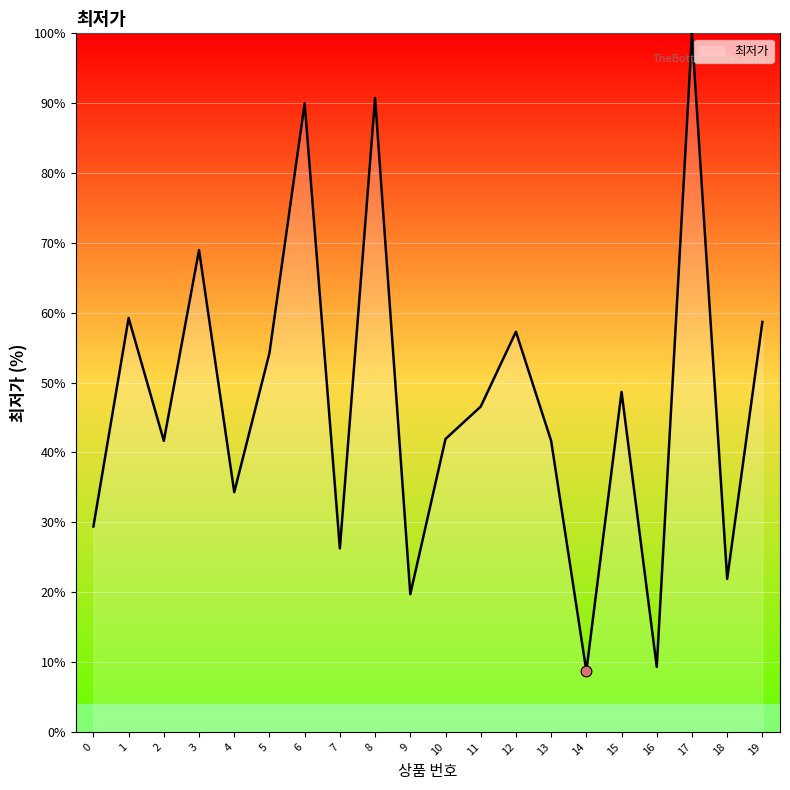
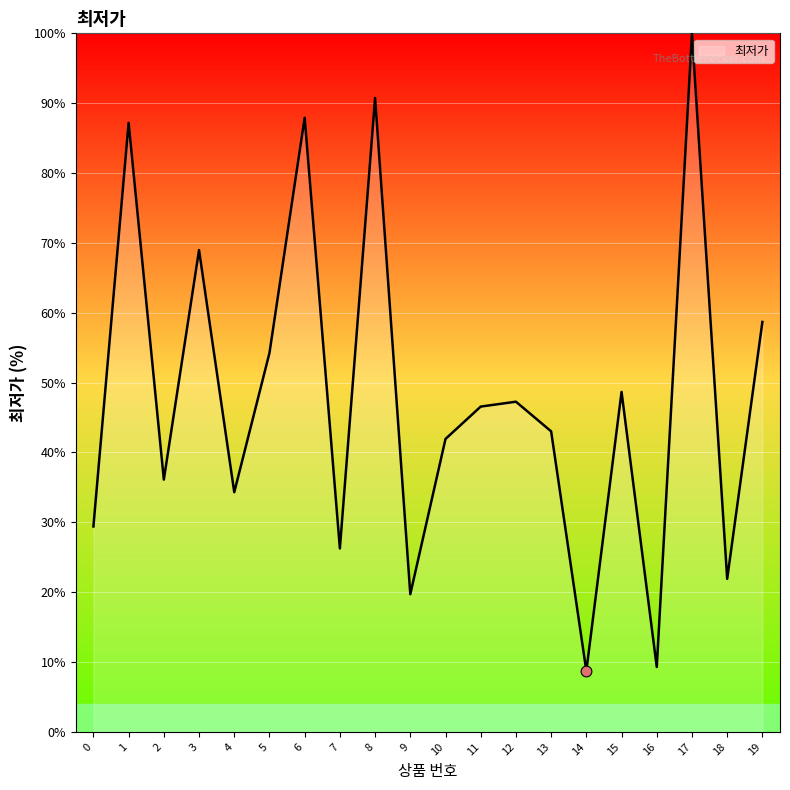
  {
    "최저가": {
      "0": "29%",
-     "1": "59%",
-     "2": "42%",
+     "1": "87%",
+     "2": "36%",
      "3": "69%",
      "4": "34%",
      "5": "54%",
-     "6": "90%",
+     "6": "88%",
      "7": "26%",
      "8": "91%",
      "9": "20%",
      "10": "42%",
      "11": "47%",
-     "12": "57%",
-     "13": "42%",
+     "12": "47%",
+     "13": "43%",
      "15": "49%",
      "16": "9%",
      "17": "100%",
      "18": "22%",
      "19": "59%"
    }
  }
